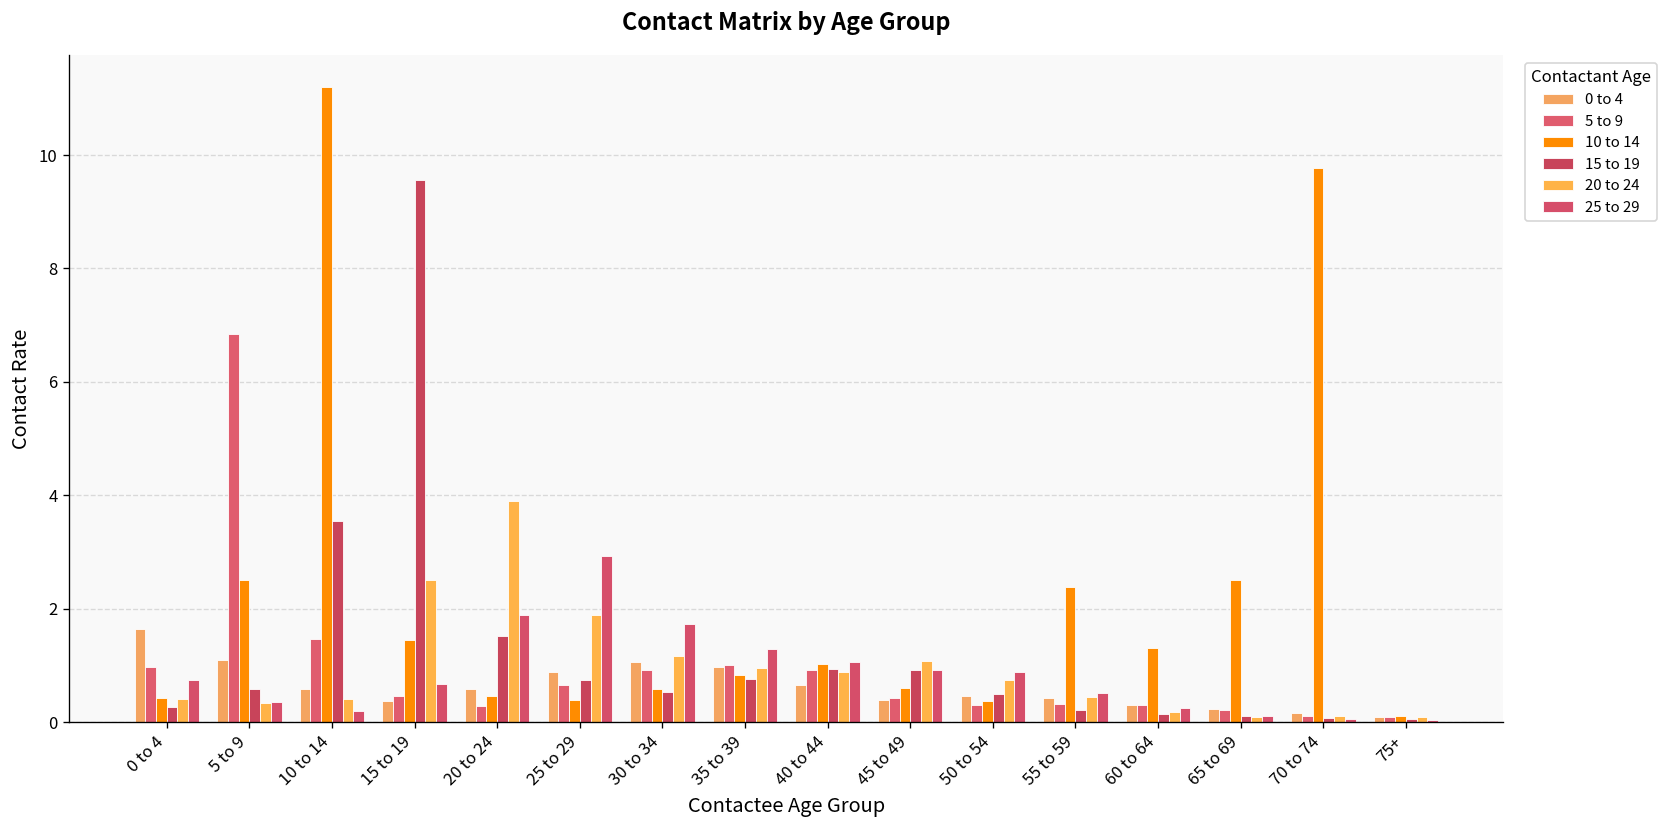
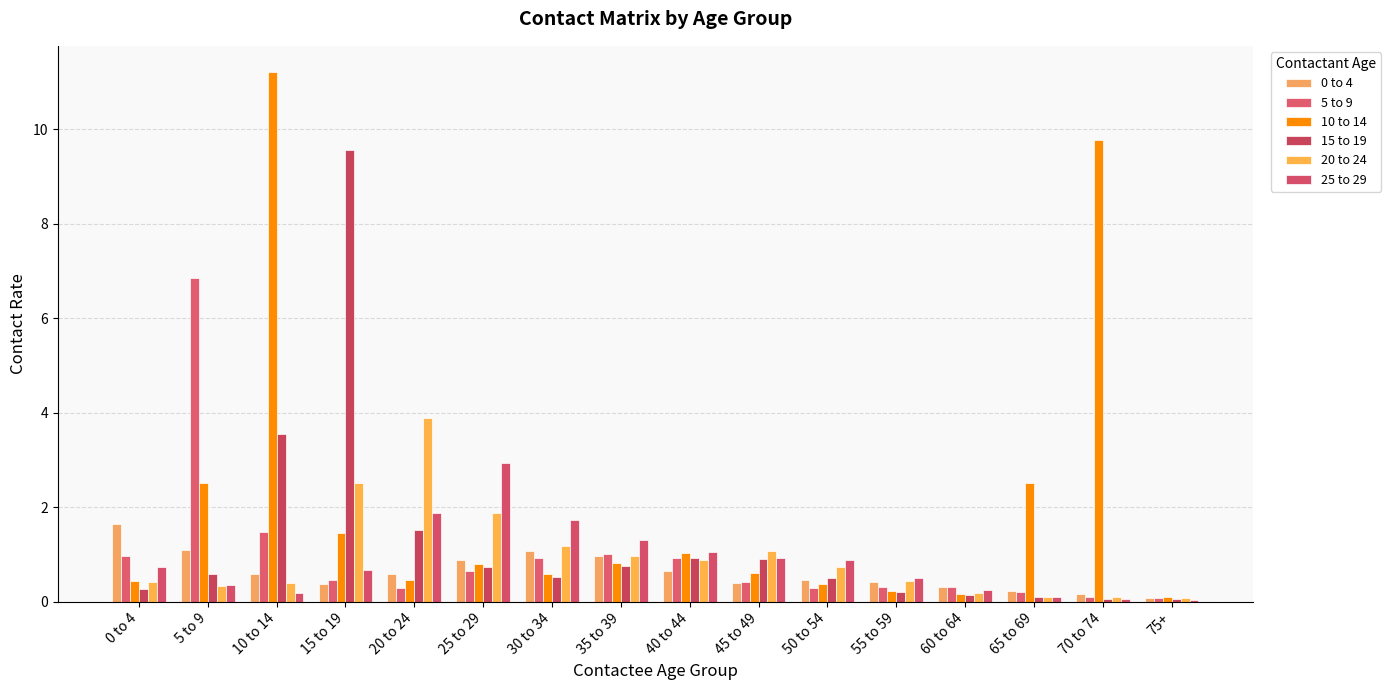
  {
    "10 to 14": {
      "0 to 4": 0.4,
      "5 to 9": 2.5,
      "10 to 14": 11.2,
      "15 to 19": 1.5,
      "20 to 24": 0.5,
-     "25 to 29": 0.4,
+     "25 to 29": 0.8,
      "30 to 34": 0.6,
      "35 to 39": 0.8,
      "40 to 44": 1.0,
      "45 to 49": 0.6,
      "50 to 54": 0.4,
-     "55 to 59": 2.4,
-     "60 to 64": 1.3,
+     "55 to 59": 0.2,
+     "60 to 64": 0.2,
      "65 to 69": 2.5,
      "70 to 74": 9.8,
      "75+": 0.1
    }
  }
